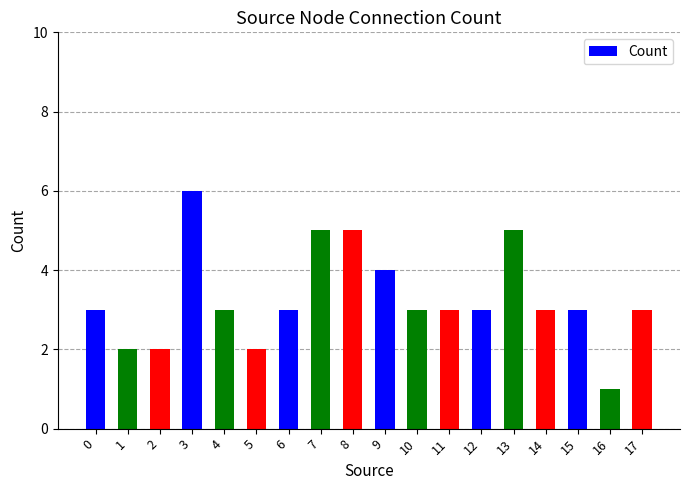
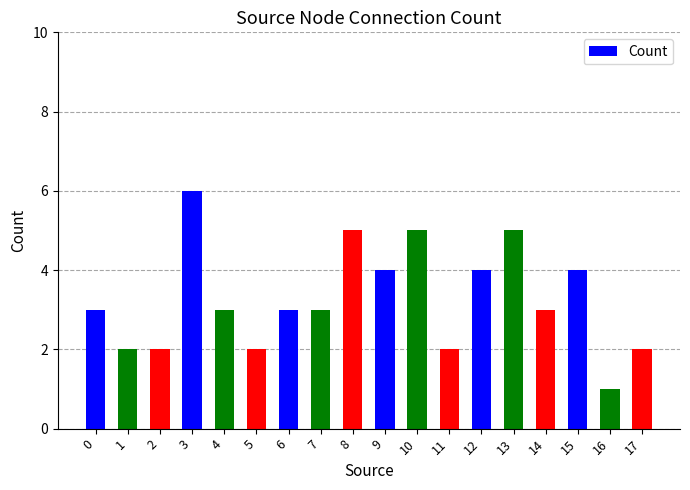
  {
    "0": 3,
    "1": 2,
    "2": 2,
    "3": 6,
    "4": 3,
    "5": 2,
    "6": 3,
-   "7": 5,
+   "7": 3,
    "8": 5,
    "9": 4,
-   "10": 3,
-   "11": 3,
-   "12": 3,
+   "10": 5,
+   "11": 2,
+   "12": 4,
    "13": 5,
    "14": 3,
-   "15": 3,
+   "15": 4,
    "16": 1,
-   "17": 3
+   "17": 2
  }
